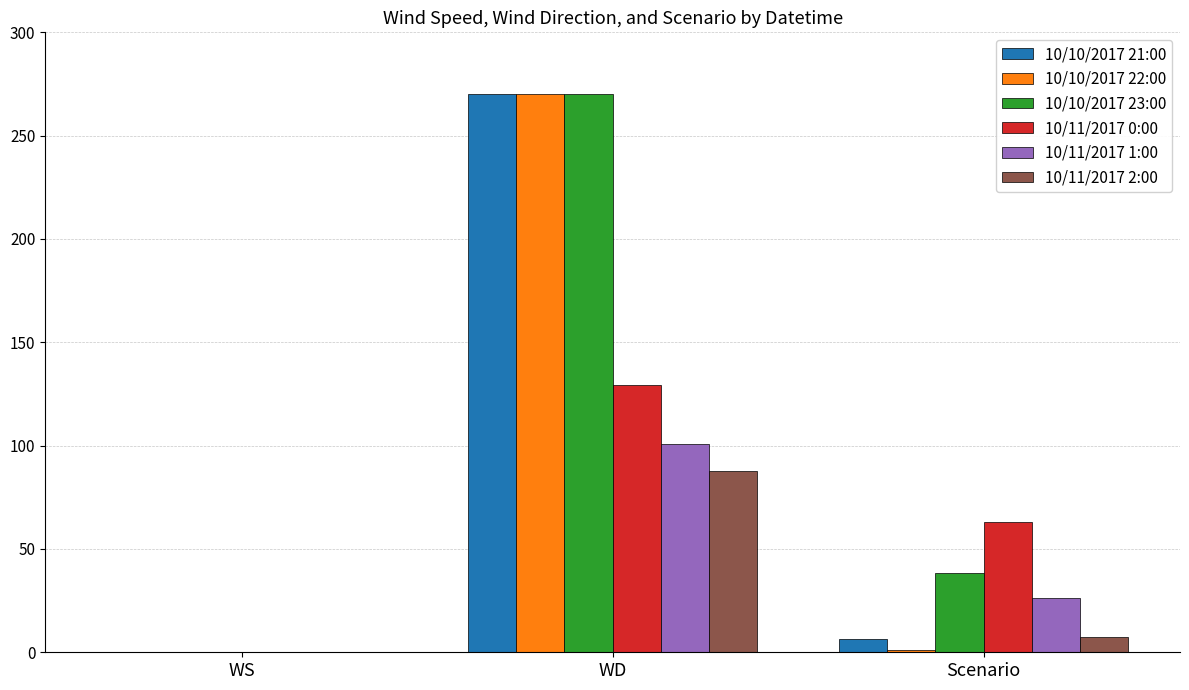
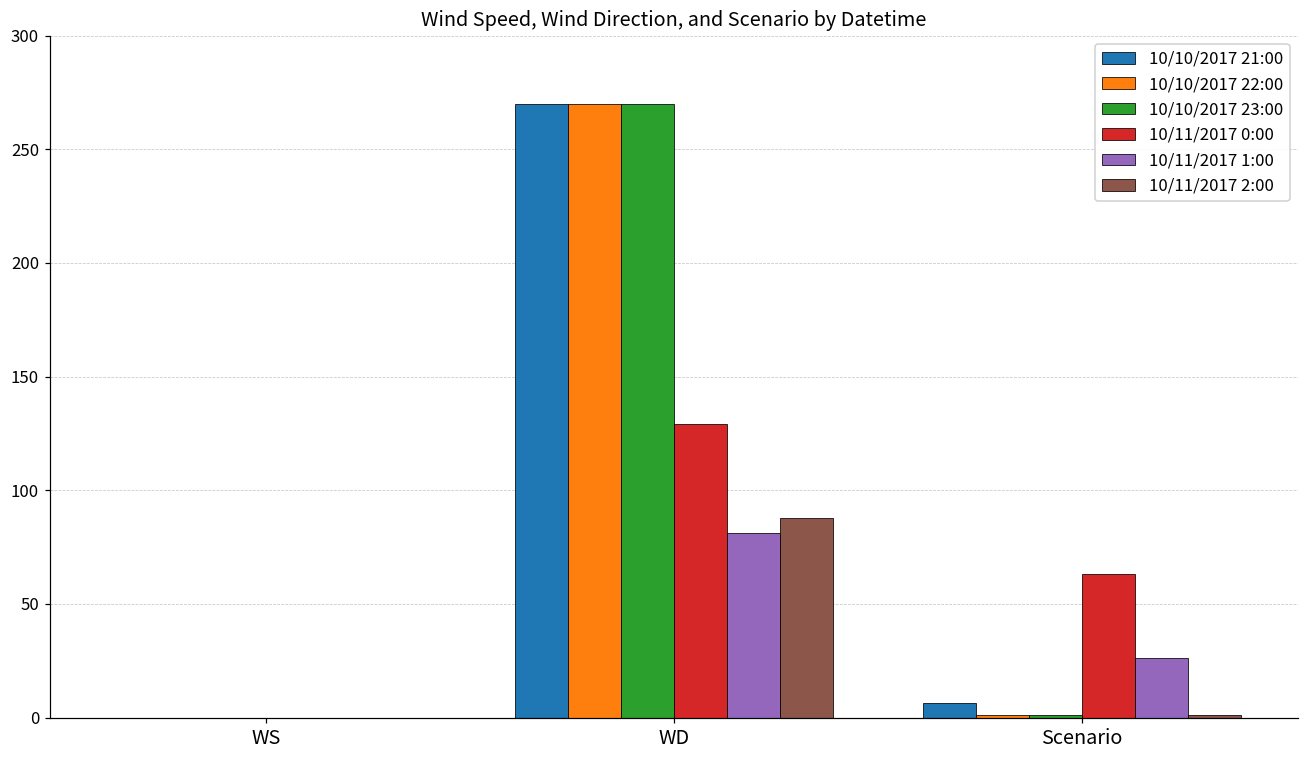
  {
    "10/10/2017 21:00": {
      "WS": 0,
      "WD": 270,
      "Scenario": 7
    },
    "10/10/2017 22:00": {
      "WS": 0,
      "WD": 270
    },
    "10/10/2017 23:00": {
      "WS": 0,
      "WD": 270,
-     "Scenario": 38
+     "Scenario": 1
    },
    "10/11/2017 0:00": {
      "WS": 0,
      "WD": 129,
      "Scenario": 63
    },
    "10/11/2017 1:00": {
      "WS": 0,
-     "WD": 101,
+     "WD": 81,
      "Scenario": 26
    },
    "10/11/2017 2:00": {
      "WS": 0,
      "WD": 88,
-     "Scenario": 8
+     "Scenario": 1
    }
  }
